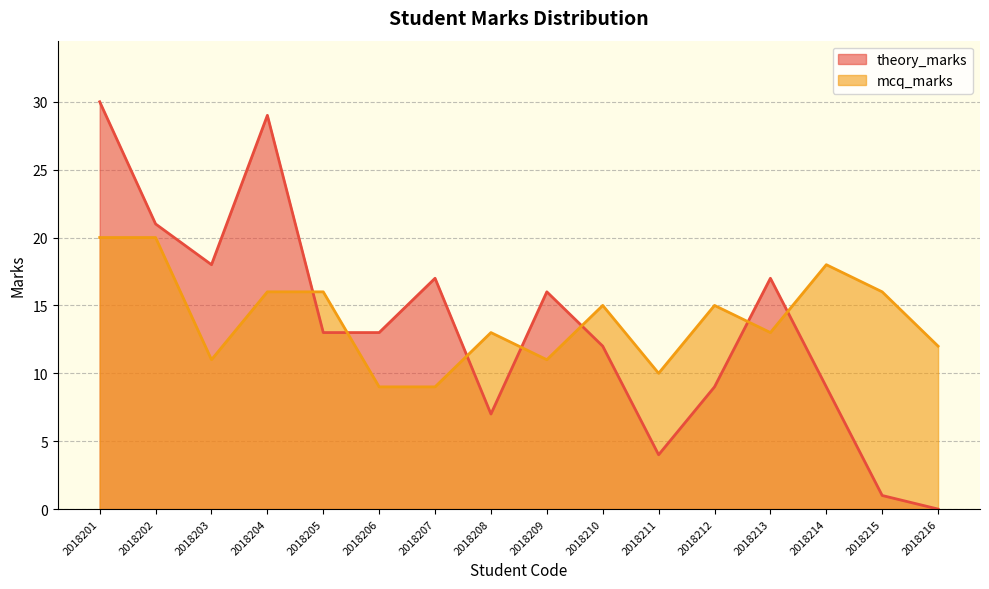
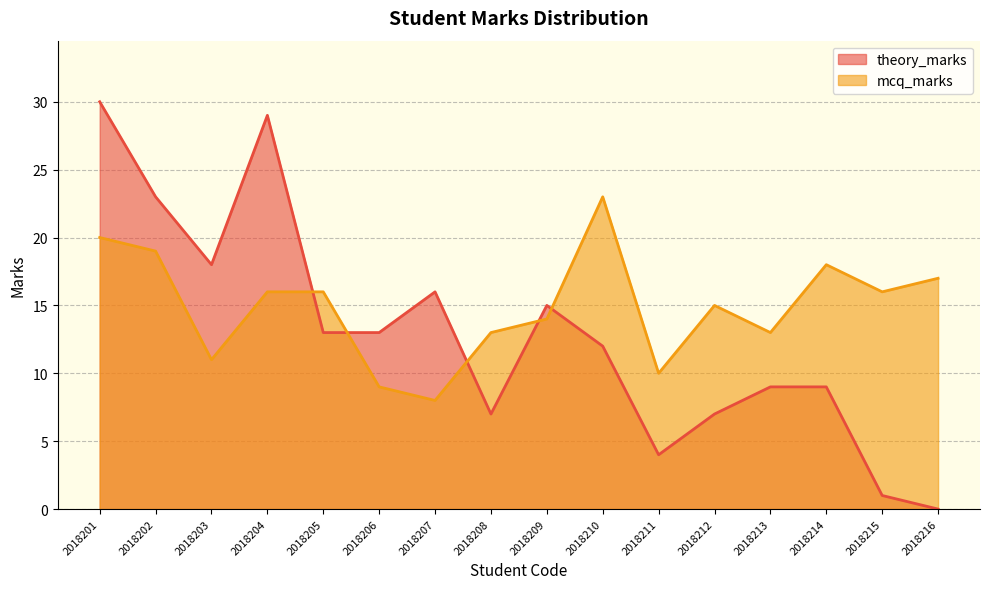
  {
    "theory_marks": {
      "2018201": 30,
-     "2018202": 21,
+     "2018202": 23,
      "2018203": 18,
      "2018204": 29,
      "2018205": 13,
      "2018206": 13,
-     "2018207": 17,
+     "2018207": 16,
      "2018208": 7,
-     "2018209": 16,
+     "2018209": 15,
      "2018210": 12,
      "2018211": 4,
-     "2018212": 9,
-     "2018213": 17,
+     "2018212": 7,
+     "2018213": 9,
      "2018214": 9,
      "2018215": 1,
      "2018216": 0
    },
    "mcq_marks": {
      "2018201": 20,
-     "2018202": 20,
+     "2018202": 19,
      "2018203": 11,
      "2018204": 16,
      "2018205": 16,
      "2018206": 9,
-     "2018207": 9,
+     "2018207": 8,
      "2018208": 13,
-     "2018209": 11,
-     "2018210": 15,
+     "2018209": 14,
+     "2018210": 23,
      "2018211": 10,
      "2018212": 15,
      "2018213": 13,
      "2018214": 18,
      "2018215": 16,
-     "2018216": 12
+     "2018216": 17
    }
  }
